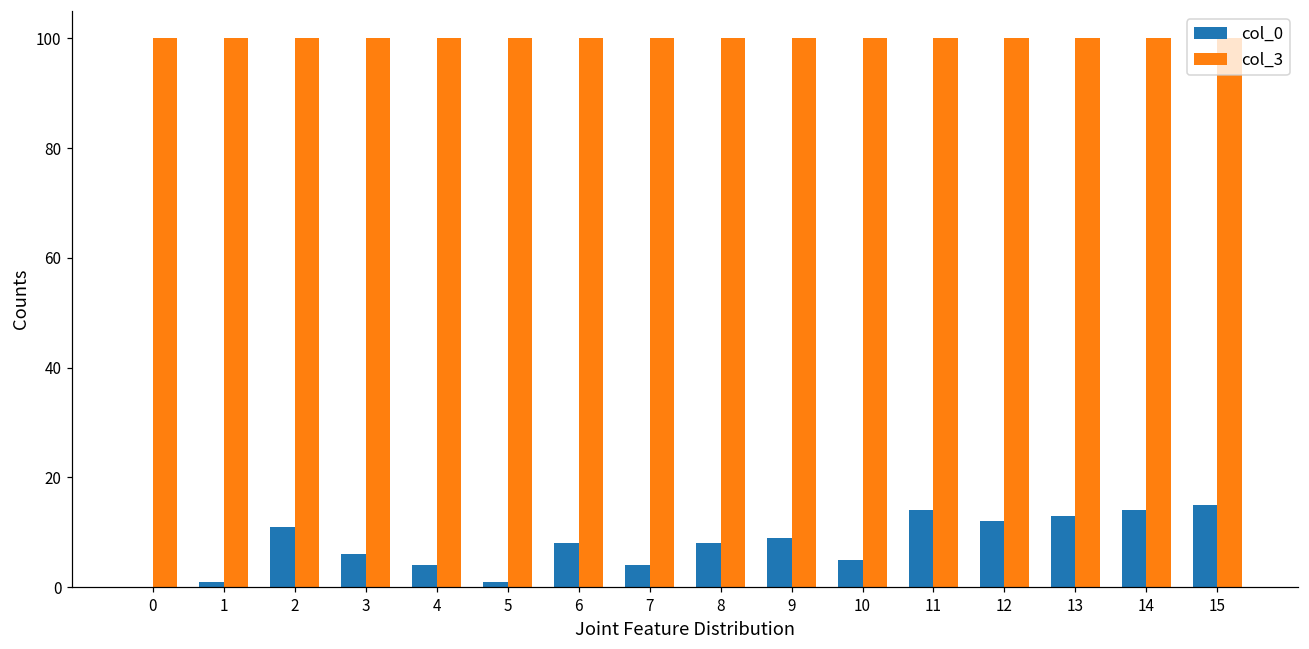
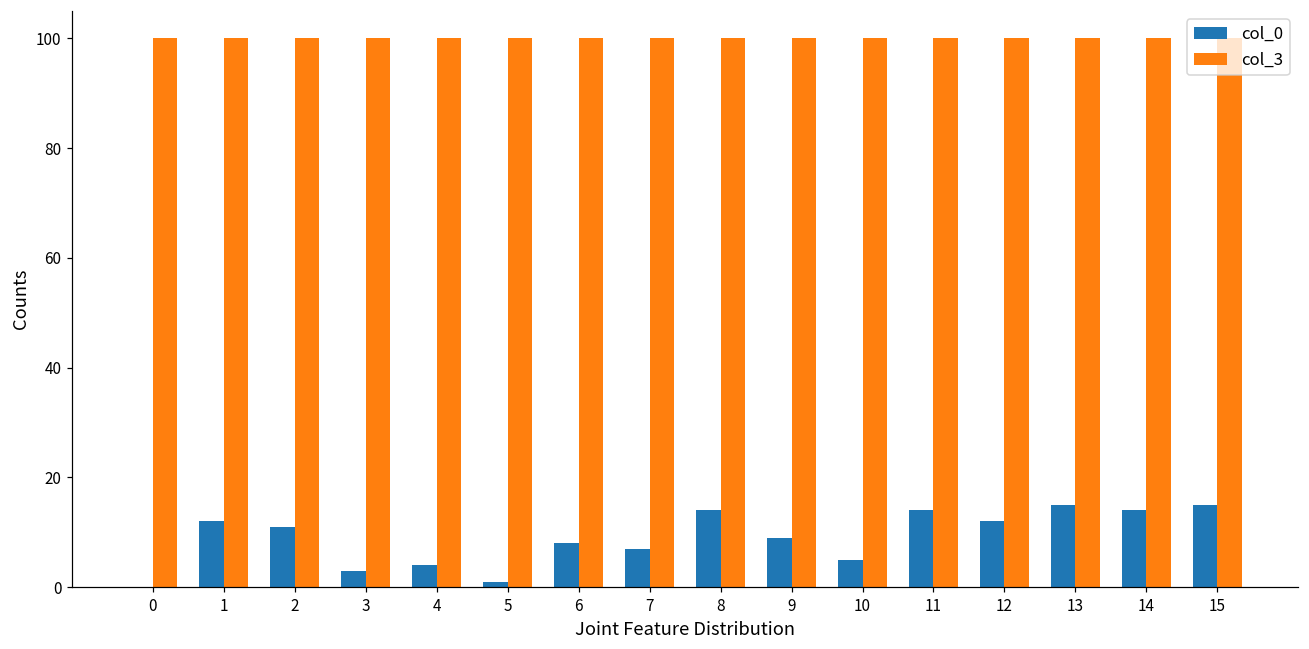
  {
    "col_0": {
      "0": 0,
-     "1": 1,
+     "1": 12,
      "2": 11,
-     "3": 6,
+     "3": 3,
      "4": 4,
      "5": 1,
      "6": 8,
-     "7": 4,
-     "8": 8,
+     "7": 7,
+     "8": 14,
      "9": 9,
      "10": 5,
      "11": 14,
      "12": 12,
-     "13": 13,
+     "13": 15,
      "14": 14,
      "15": 15
    },
    "col_3": {
      "0": 100,
      "1": 100,
      "2": 100,
      "3": 100,
      "4": 100,
      "5": 100,
      "6": 100,
      "7": 100,
      "8": 100,
      "9": 100,
      "10": 100,
      "11": 100,
      "12": 100,
      "13": 100,
      "14": 100
    }
  }
